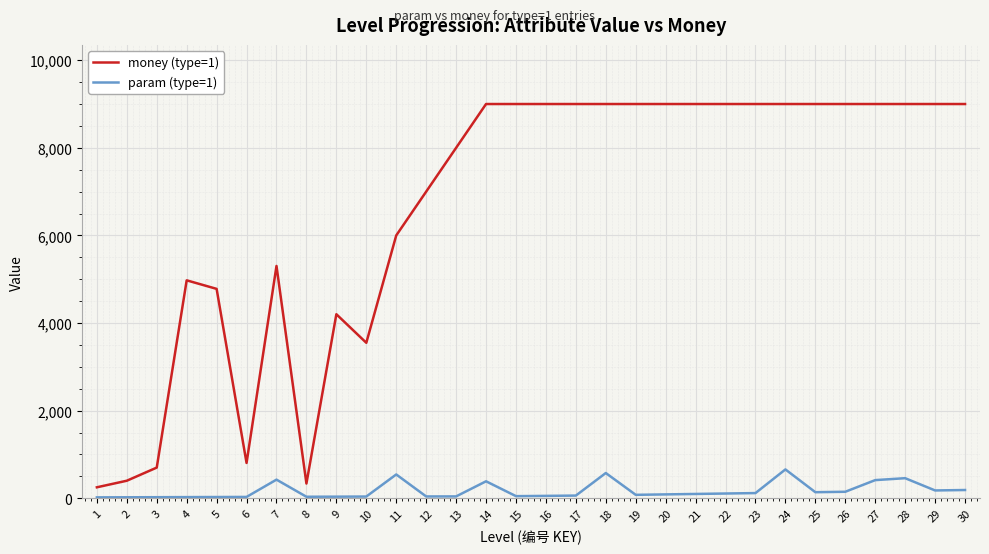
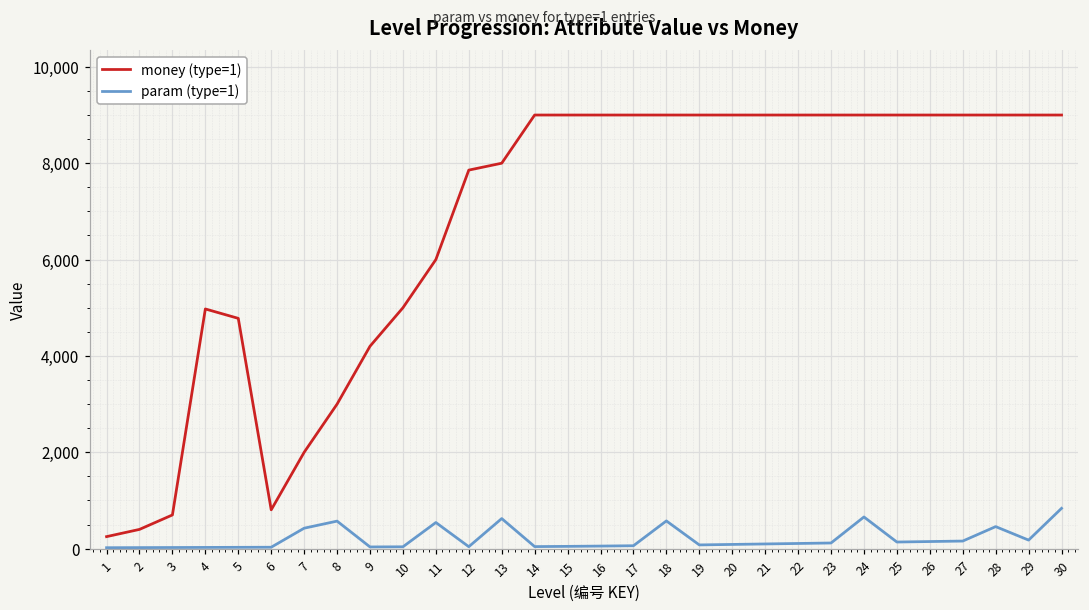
  {
    "money (type=1)": {
      "1": "300",
      "2": "400",
      "3": "700",
      "4": "5,000",
      "5": "4,800",
      "6": "800",
-     "7": "5,300",
-     "8": "300",
+     "7": "2,000",
+     "8": "3,000",
      "9": "4,200",
-     "10": "3,500",
+     "10": "5,000",
      "11": "6,000",
-     "12": "7,000",
+     "12": "7,900",
      "13": "8,000",
      "14": "9,000",
      "15": "9,000",
      "16": "9,000",
      "17": "9,000",
      "18": "9,000",
      "19": "9,000",
      "20": "9,000",
      "21": "9,000",
      "22": "9,000",
      "23": "9,000",
      "24": "9,000",
      "25": "9,000",
      "26": "9,000",
      "27": "9,000",
      "28": "9,000",
      "29": "9,000",
      "30": "9,000"
    },
    "param (type=1)": {
      "1": "0",
      "2": "0",
      "3": "0",
      "4": "0",
      "5": "0",
      "6": "0",
      "7": "400",
-     "8": "0",
+     "8": "600",
      "9": "0",
      "10": "0",
      "11": "500",
      "12": "0",
-     "13": "0",
-     "14": "400",
+     "13": "600",
+     "14": "0",
      "15": "0",
      "16": "100",
      "17": "100",
      "18": "600",
      "19": "100",
      "20": "100",
      "21": "100",
      "22": "100",
      "23": "100",
      "24": "700",
      "25": "100",
      "26": "100",
-     "27": "400",
+     "27": "200",
      "28": "500",
      "29": "200",
-     "30": "200"
+     "30": "800"
    }
  }
